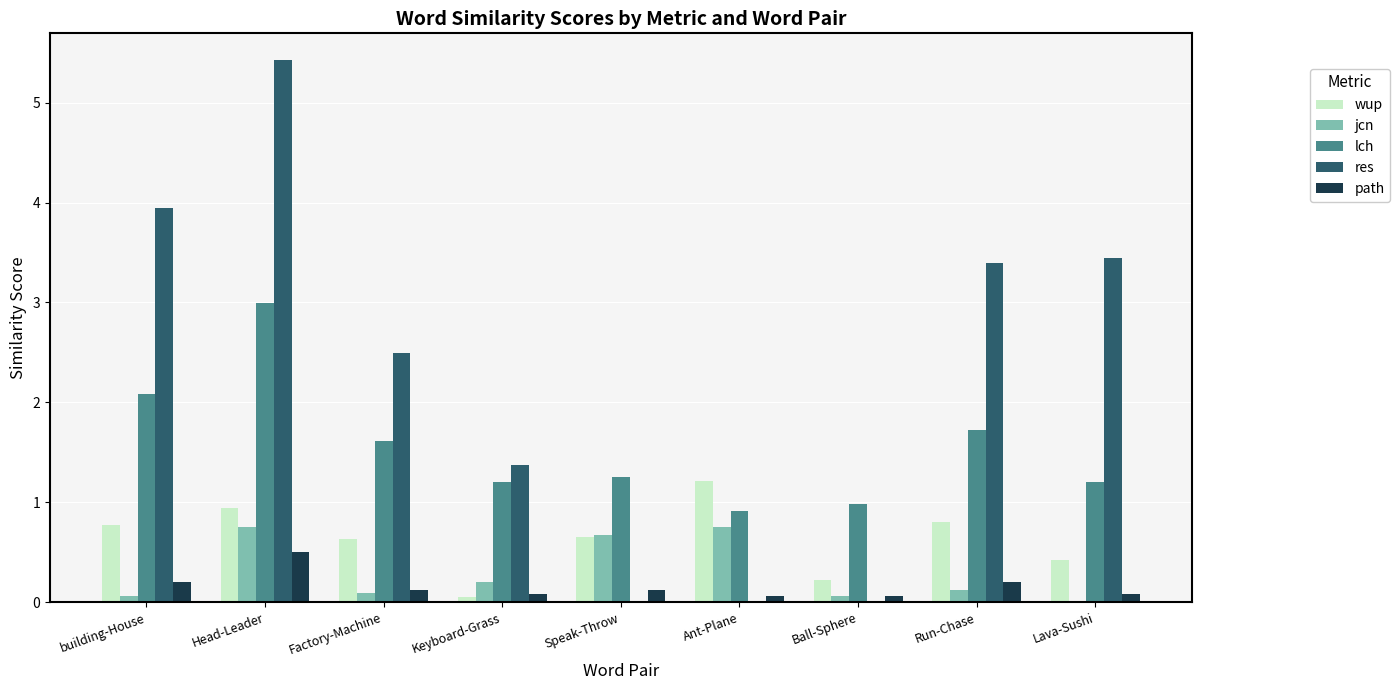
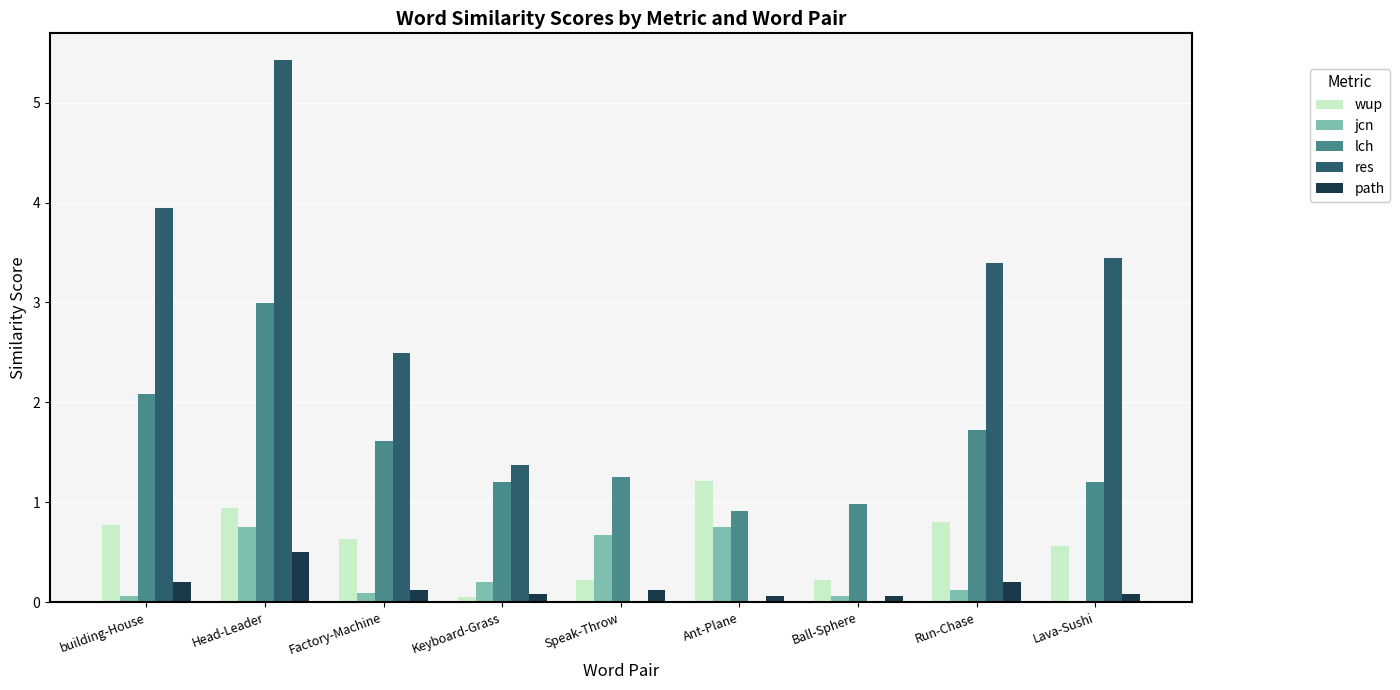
  {
    "wup": {
      "building-House": 0.8,
      "Head-Leader": 0.9,
      "Factory-Machine": 0.6,
      "Keyboard-Grass": 0.1,
-     "Speak-Throw": 0.7,
+     "Speak-Throw": 0.2,
      "Ant-Plane": 1.2,
      "Ball-Sphere": 0.2,
      "Run-Chase": 0.8,
-     "Lava-Sushi": 0.4
+     "Lava-Sushi": 0.6
    },
    "jcn": {
      "building-House": 0.1,
      "Head-Leader": 0.8,
      "Factory-Machine": 0.1,
      "Keyboard-Grass": 0.2,
      "Speak-Throw": 0.7,
      "Ant-Plane": 0.7,
      "Ball-Sphere": 0.1,
      "Run-Chase": 0.1,
      "Lava-Sushi": 0.0
    },
    "lch": {
      "building-House": 2.1,
      "Head-Leader": 3.0,
      "Factory-Machine": 1.6,
      "Keyboard-Grass": 1.2,
      "Speak-Throw": 1.3,
      "Ant-Plane": 0.9,
      "Ball-Sphere": 1.0,
      "Run-Chase": 1.7,
      "Lava-Sushi": 1.2
    }
  }
